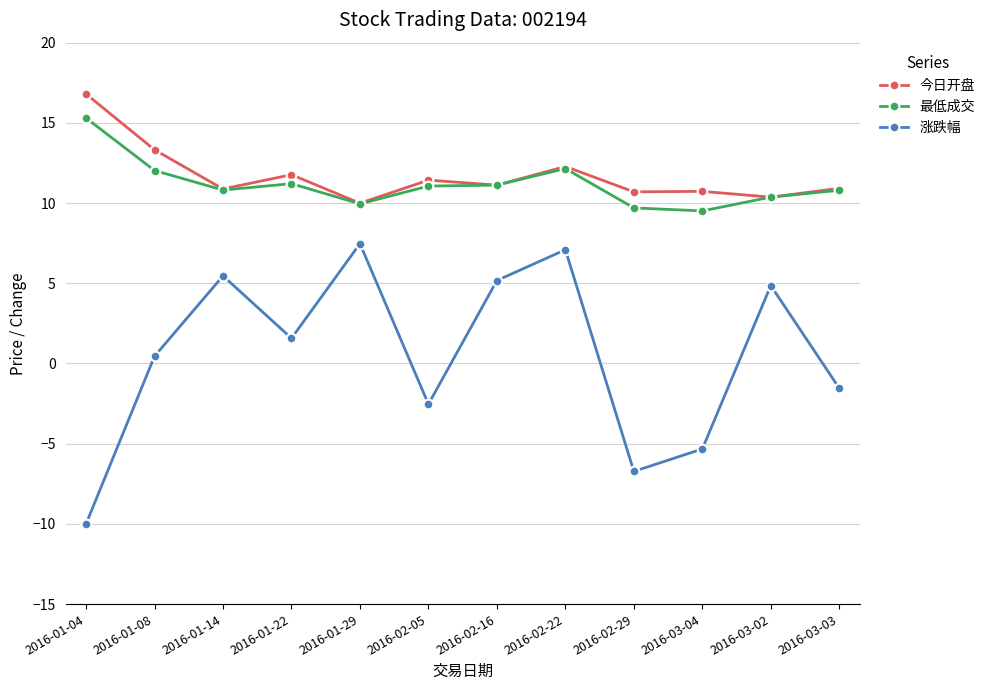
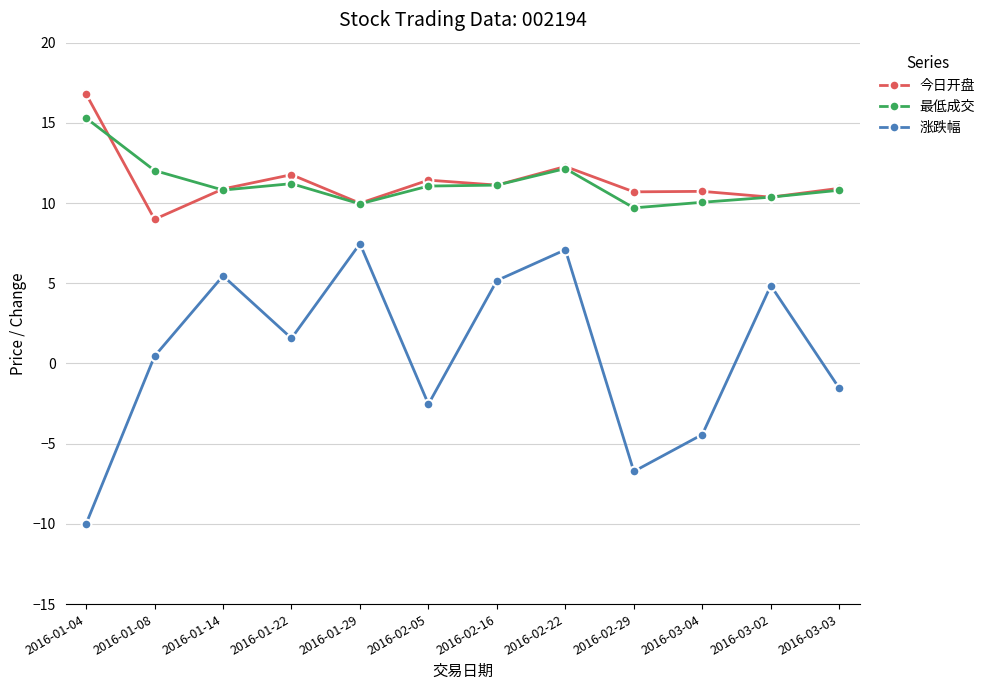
  {
    "今日开盘": {
      "2016-01-04": 16.8,
-     "2016-01-08": 13.3,
+     "2016-01-08": 9.0,
      "2016-01-22": 11.8,
      "2016-02-05": 11.4,
      "2016-02-29": 10.7,
      "2016-03-04": 10.7
    },
    "最低成交": {
      "2016-01-04": 15.3,
      "2016-01-08": 12.0,
      "2016-01-22": 11.2,
      "2016-02-05": 11.1,
      "2016-02-29": 9.7,
-     "2016-03-04": 9.5
+     "2016-03-04": 10.1
    },
    "涨跌幅": {
      "2016-01-04": -10.0,
      "2016-01-08": 0.5,
      "2016-01-14": 5.5,
      "2016-01-22": 1.6,
      "2016-01-29": 7.5,
      "2016-02-05": -2.5,
      "2016-02-16": 5.2,
      "2016-02-22": 7.1,
      "2016-02-29": -6.7,
-     "2016-03-04": -5.3,
+     "2016-03-04": -4.4,
      "2016-03-02": 4.9,
      "2016-03-03": -1.5
    }
  }
